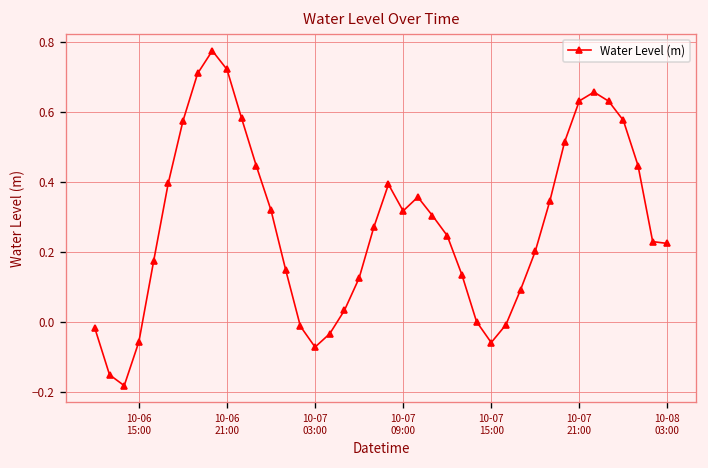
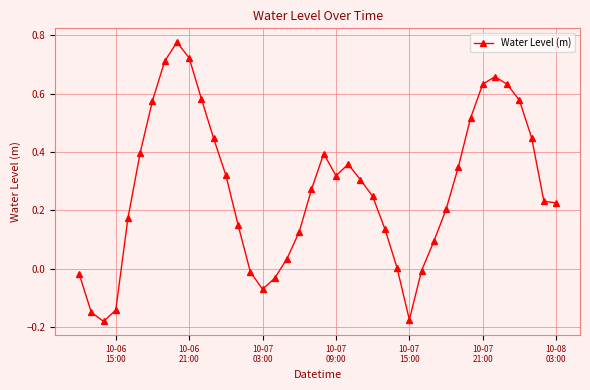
  {
-   "10-06 15:00": -0.05,
+   "10-06 15:00": -0.14,
    "10-06 21:00": 0.72,
    "10-07 03:00": -0.07,
    "10-07 09:00": 0.32,
-   "10-07 15:00": -0.06,
+   "10-07 15:00": -0.17,
    "10-07 21:00": 0.63,
    "10-08 03:00": 0.23
  }
